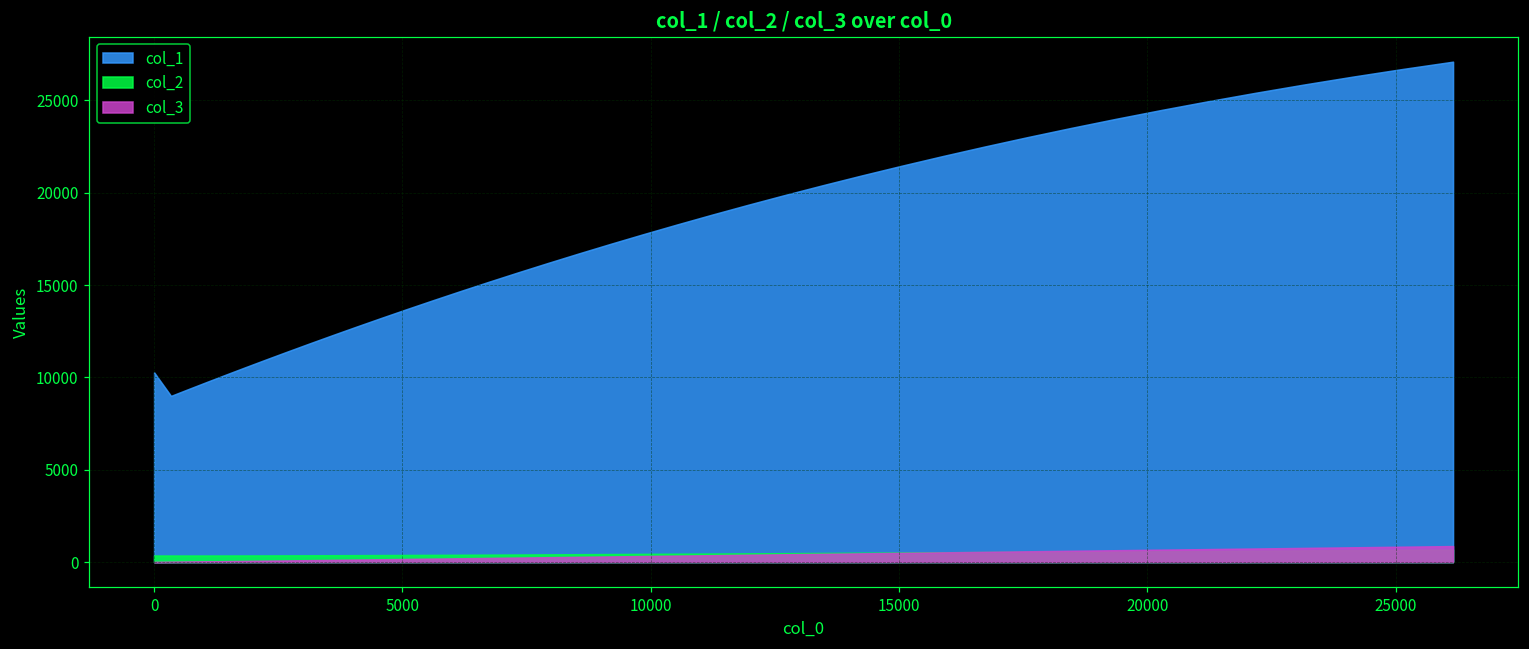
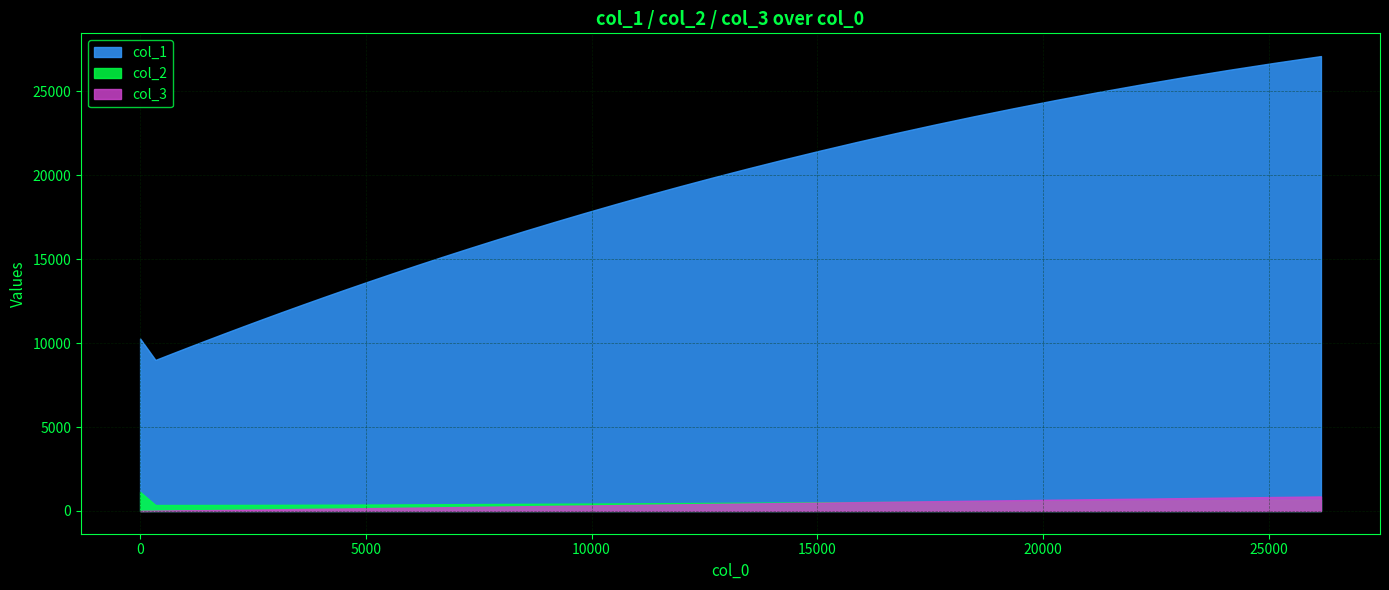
  {
    "col_1": {
      "0": 10300
    },
    "col_2": {
-     "0": 400
+     "0": 1100
    }
  }
